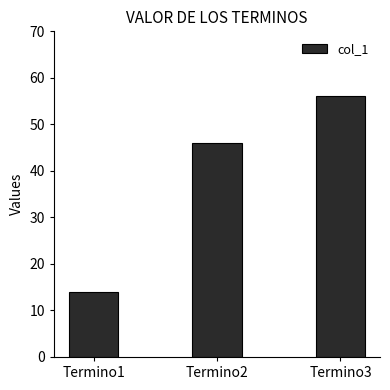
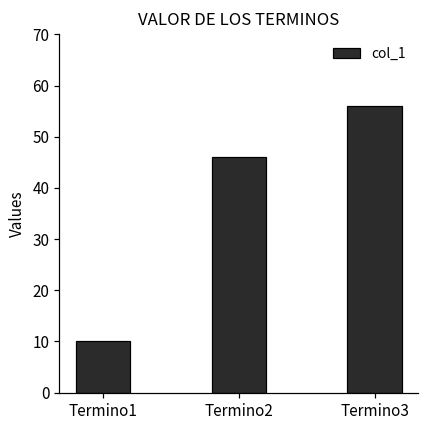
  {
-   "Termino1": 14,
+   "Termino1": 10,
    "Termino2": 46,
    "Termino3": 56
  }
